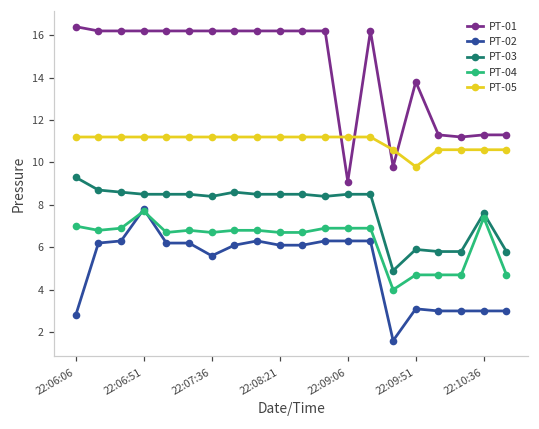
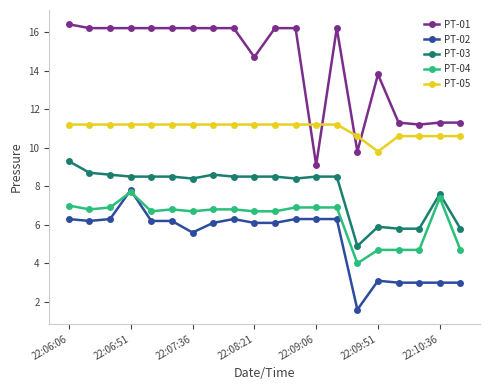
  {
    "PT-01": {
      "22:06:06": 16.4,
      "22:06:51": 16.2,
      "22:07:36": 16.2,
-     "22:08:21": 16.2,
+     "22:08:21": 14.7,
      "22:09:06": 9.1,
      "22:09:51": 13.8,
      "22:10:36": 11.3
    },
    "PT-02": {
-     "22:06:06": 2.8,
+     "22:06:06": 6.3,
      "22:07:36": 5.6,
      "22:08:21": 6.1,
      "22:09:06": 6.3,
      "22:09:51": 3.1,
      "22:10:36": 3.0
    },
    "PT-03": {
      "22:06:06": 9.3,
      "22:06:51": 8.5,
      "22:07:36": 8.4,
      "22:08:21": 8.5,
      "22:09:06": 8.5,
      "22:09:51": 5.9,
      "22:10:36": 7.6
    },
    "PT-04": {
      "22:06:06": 7.0,
      "22:07:36": 6.7,
      "22:08:21": 6.7,
      "22:09:06": 6.9,
      "22:09:51": 4.7,
      "22:10:36": 7.4
    },
    "PT-05": {
      "22:06:06": 11.2,
      "22:06:51": 11.2,
      "22:07:36": 11.2,
      "22:08:21": 11.2,
      "22:09:06": 11.2,
      "22:09:51": 9.8,
      "22:10:36": 10.6
    }
  }
